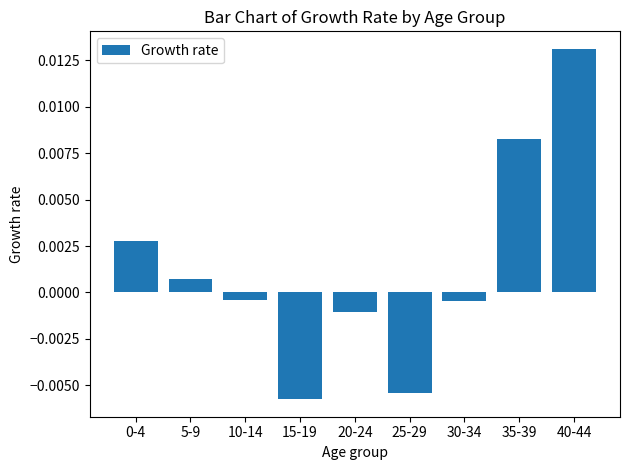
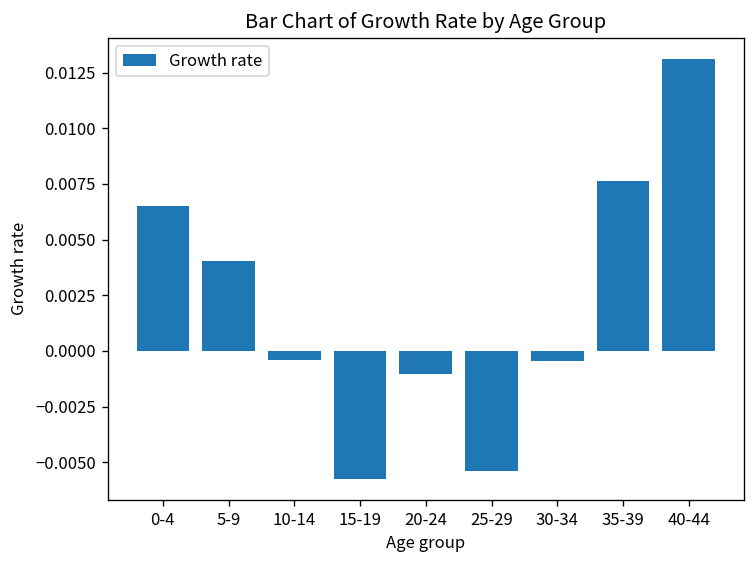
  {
-   "0-4": 0.0028,
-   "5-9": 0.0007,
+   "0-4": 0.0065,
+   "5-9": 0.0040,
    "10-14": -0.0004,
    "15-19": -0.0058,
    "20-24": -0.0010,
    "25-29": -0.0054,
    "30-34": -0.0004,
-   "35-39": 0.0083,
+   "35-39": 0.0076,
    "40-44": 0.0131
  }
